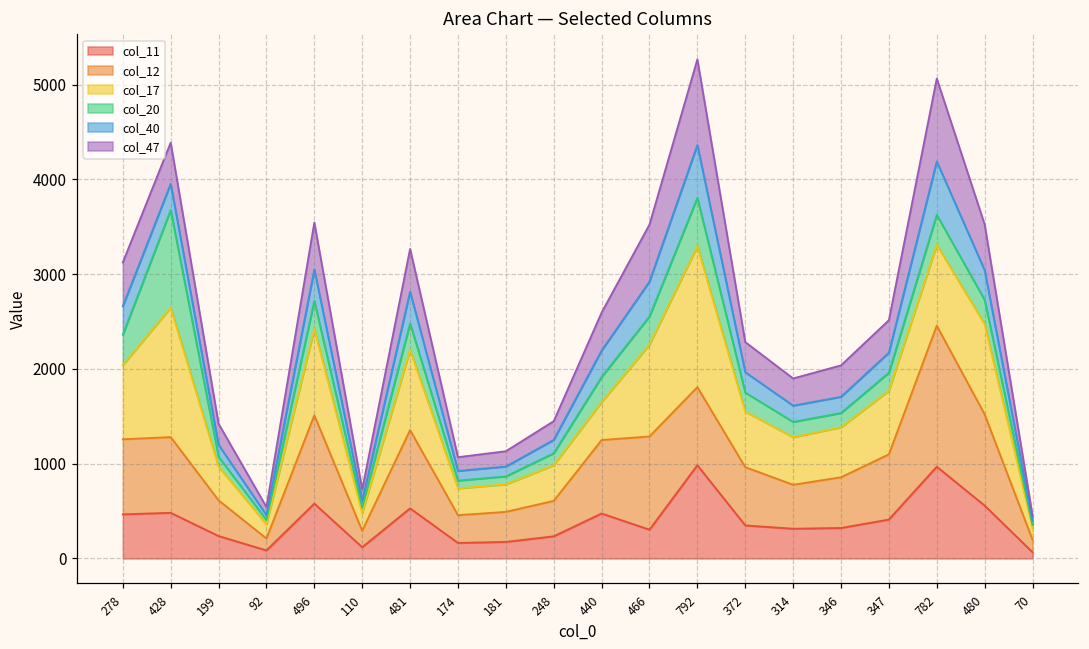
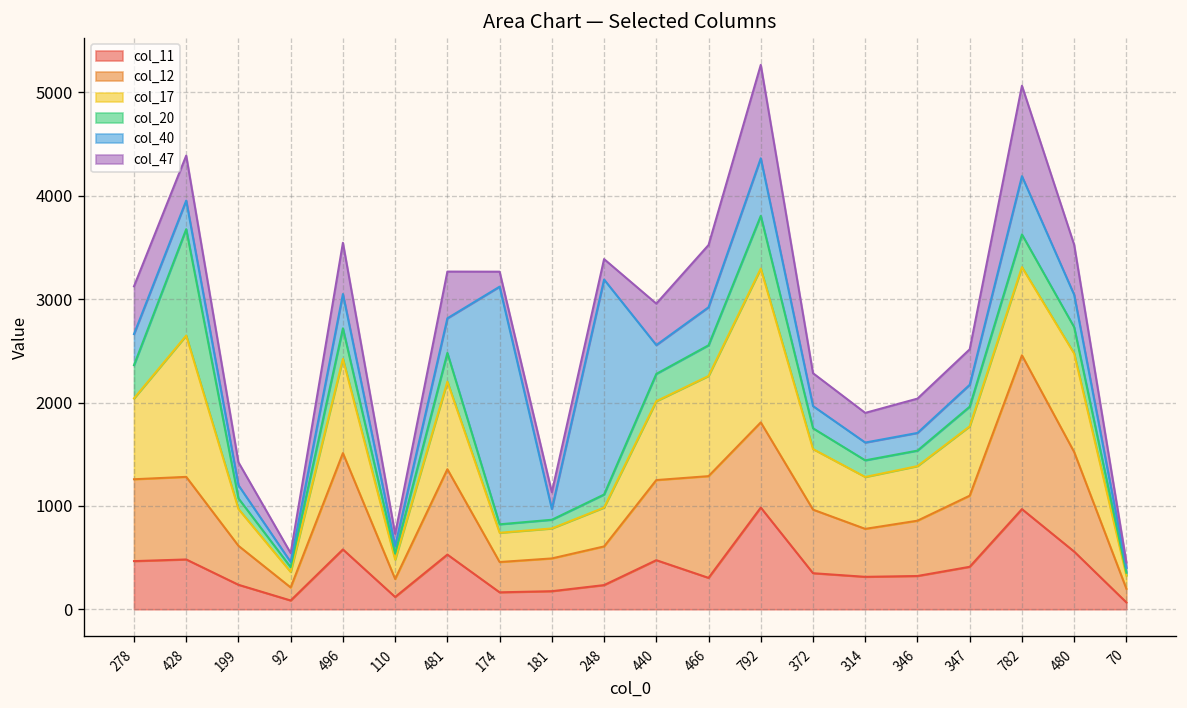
  {
    "col_17": {
      "278": 800,
      "428": 1400,
      "199": 400,
      "92": 200,
      "496": 900,
      "110": 200,
      "481": 800,
      "174": 300,
      "181": 300,
      "248": 400,
-     "440": 400,
+     "440": 800,
      "466": 1000,
      "792": 1500,
      "372": 600,
      "314": 500,
      "346": 500,
      "347": 700,
      "782": 900,
      "480": 1000
    },
    "col_20": {
      "278": 300,
      "428": 1000,
      "199": 100,
      "92": 0,
      "496": 300,
      "110": 100,
      "481": 300,
      "174": 100,
      "181": 100,
      "248": 100,
      "440": 300,
      "466": 300,
      "792": 500,
      "372": 200,
      "314": 200,
      "346": 200,
      "347": 200,
      "782": 300,
      "480": 300
    },
    "col_40": {
      "278": 300,
      "428": 300,
      "199": 100,
      "92": 100,
      "496": 300,
      "110": 100,
      "481": 300,
-     "174": 100,
+     "174": 2300,
      "181": 100,
-     "248": 100,
+     "248": 2100,
      "440": 300,
      "466": 400,
      "792": 600,
      "372": 200,
      "314": 200,
      "346": 200,
      "347": 200,
      "782": 600,
      "480": 300,
      "70": 0
    },
    "col_47": {
      "278": 500,
      "428": 400,
      "199": 200,
      "92": 100,
      "496": 500,
      "110": 100,
      "481": 500,
      "174": 100,
      "181": 200,
      "248": 200,
      "440": 400,
      "466": 600,
      "792": 900,
      "372": 300,
      "314": 300,
      "346": 300,
      "347": 300,
      "782": 900,
      "480": 500,
      "70": 100
    }
  }
